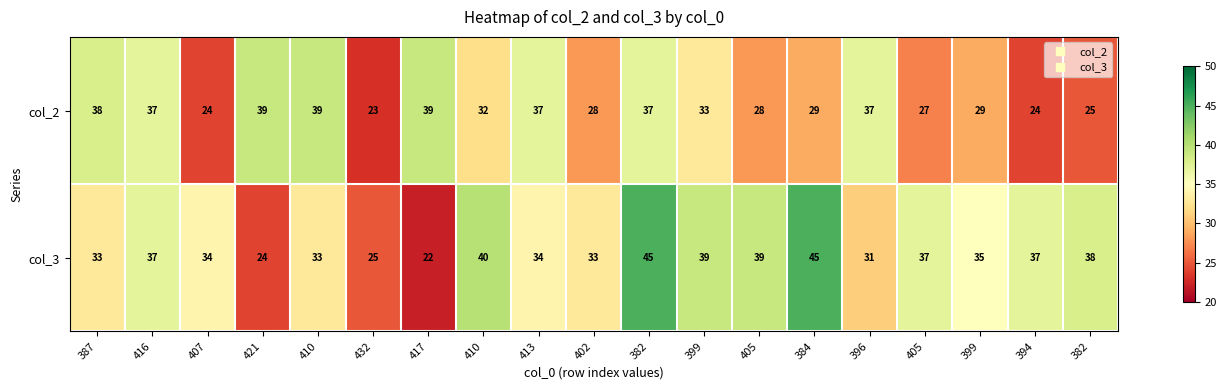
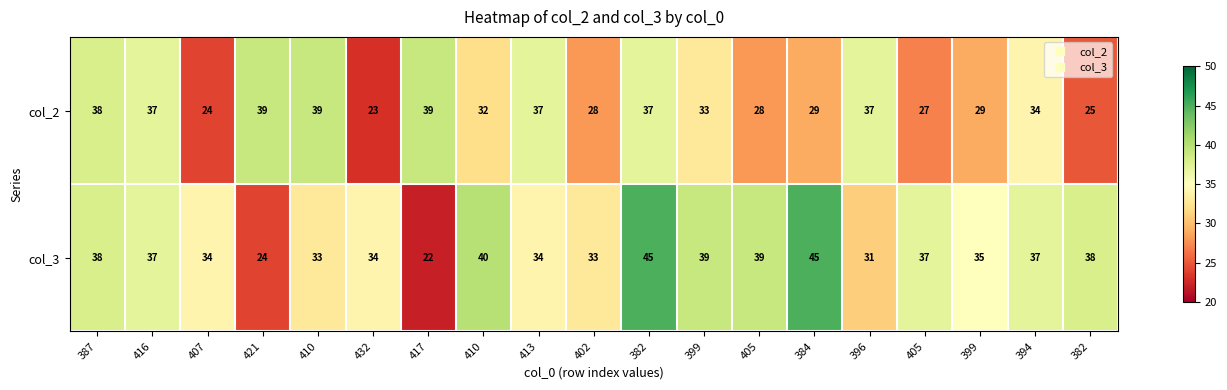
  {
    "col_2": {
      "387": 38,
      "416": 37,
      "407": 24,
      "421": 39,
      "432": 23,
      "417": 39,
      "413": 37,
      "402": 28,
      "384": 29,
      "396": 37,
-     "394": 24
+     "394": 34
    },
    "col_3": {
-     "387": 33,
+     "387": 38,
      "416": 37,
      "407": 34,
      "421": 24,
-     "432": 25,
+     "432": 34,
      "417": 22,
      "413": 34,
      "402": 33,
      "384": 45,
      "396": 31,
      "394": 37
    }
  }
